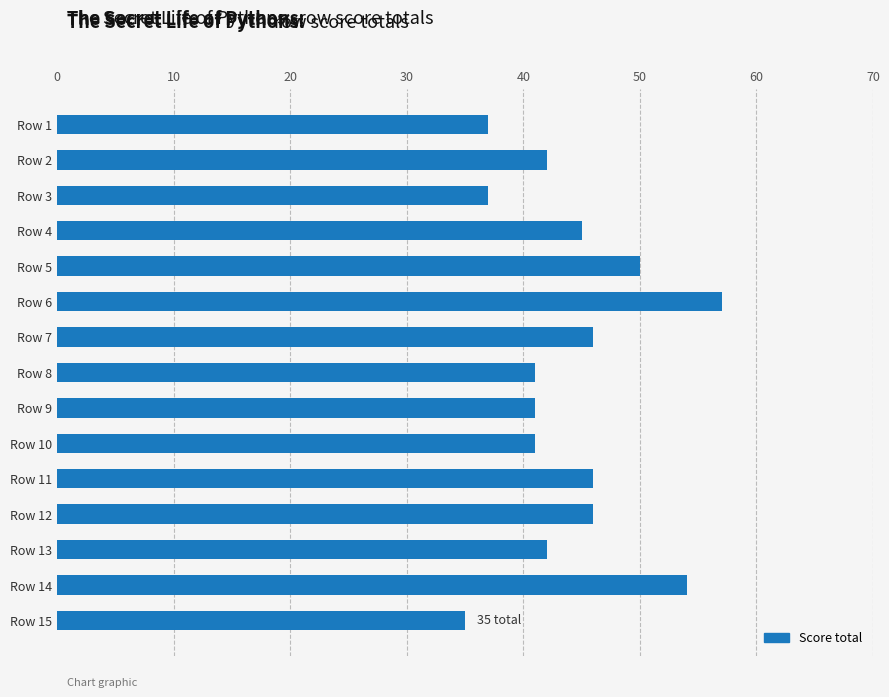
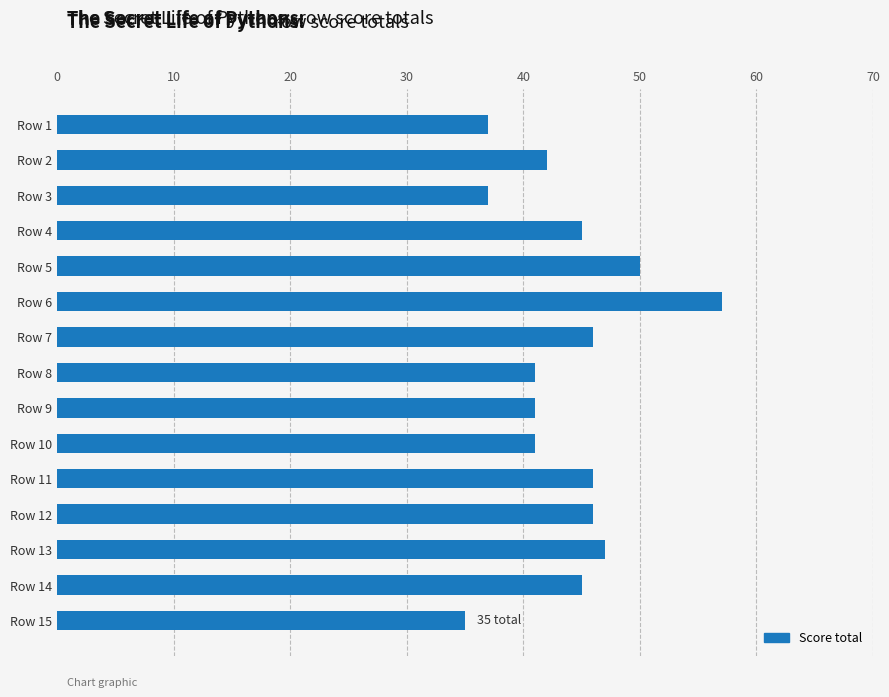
  {
    "Row 1": 37,
    "Row 2": 42,
    "Row 3": 37,
    "Row 4": 45,
    "Row 5": 50,
    "Row 6": 57,
    "Row 7": 46,
    "Row 8": 41,
    "Row 9": 41,
    "Row 10": 41,
    "Row 11": 46,
    "Row 12": 46,
-   "Row 13": 42,
-   "Row 14": 54
+   "Row 13": 47,
+   "Row 14": 45
  }
